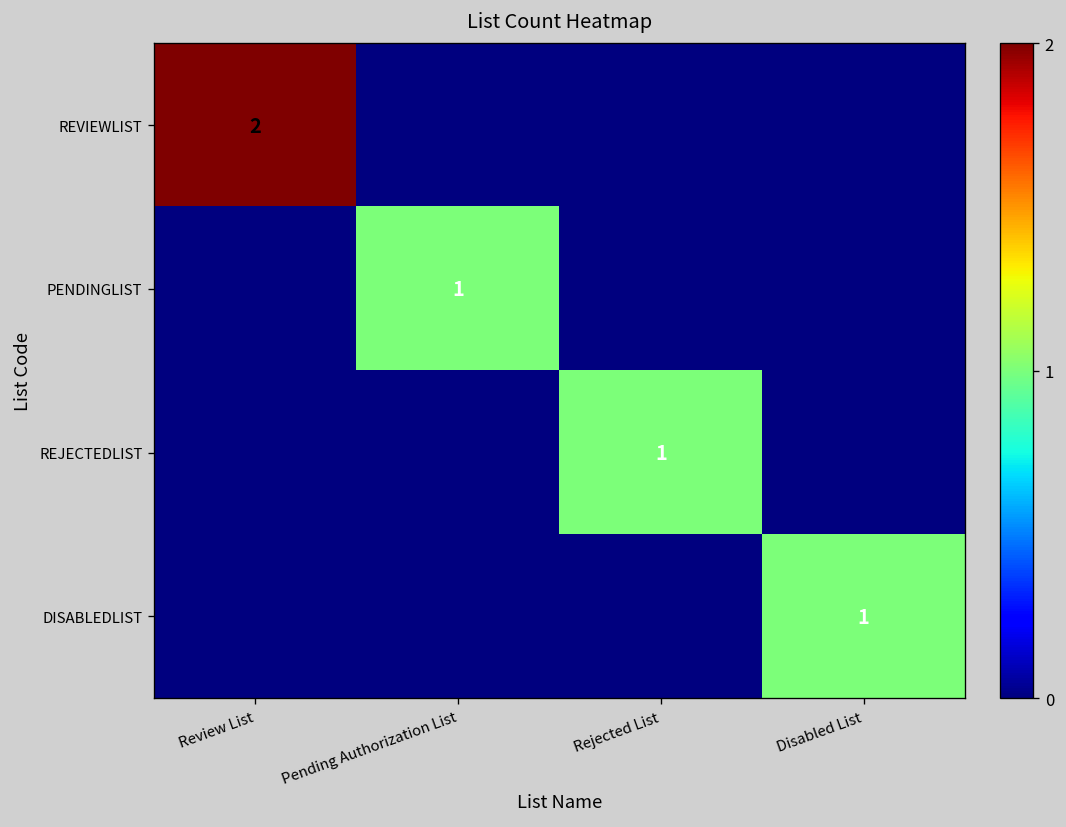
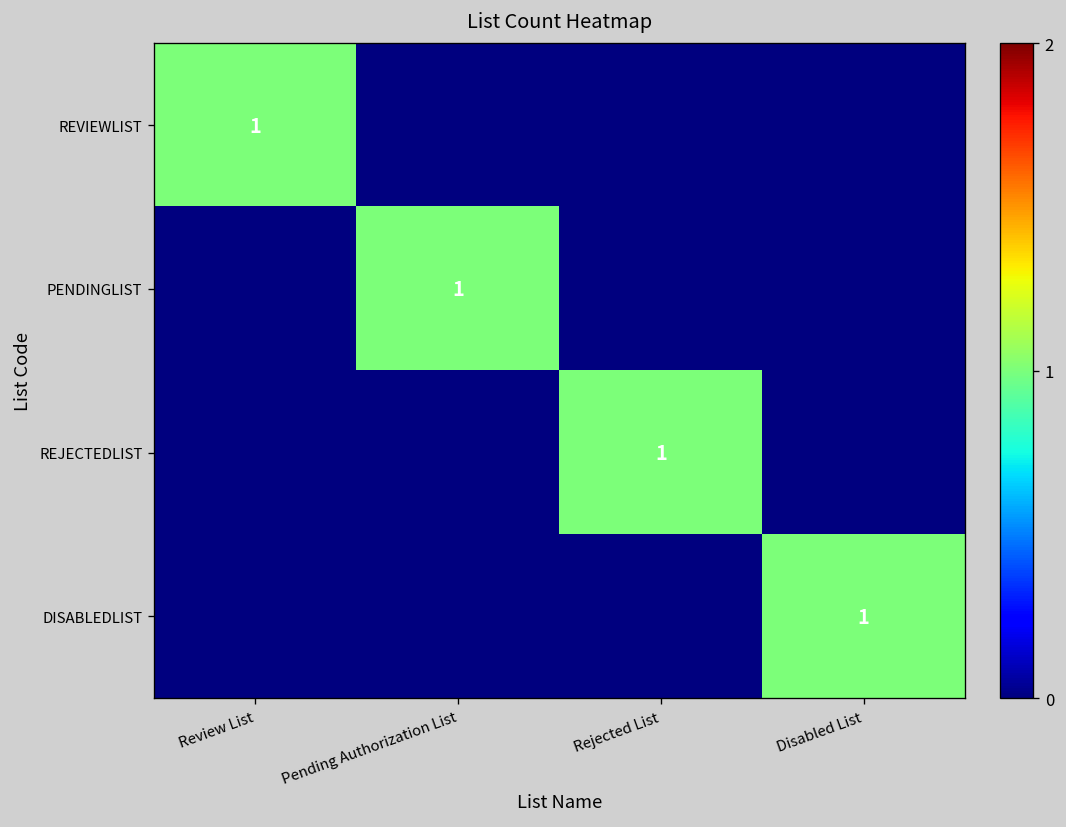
  {
    "REVIEWLIST": {
-     "Review List": 2
+     "Review List": 1
    },
    "PENDINGLIST": {
      "Pending Authorization List": 1
    },
    "REJECTEDLIST": {
      "Rejected List": 1
    },
    "DISABLEDLIST": {
      "Disabled List": 1
    }
  }
